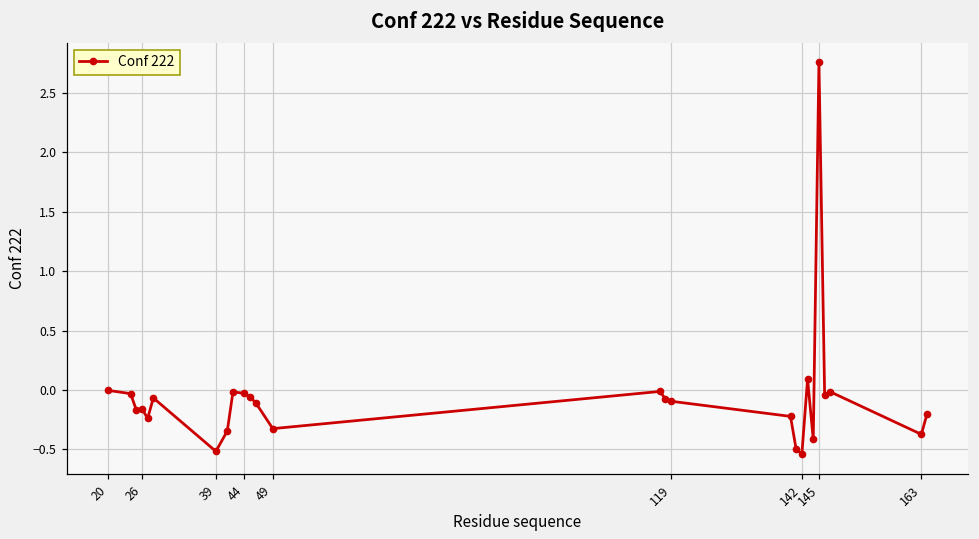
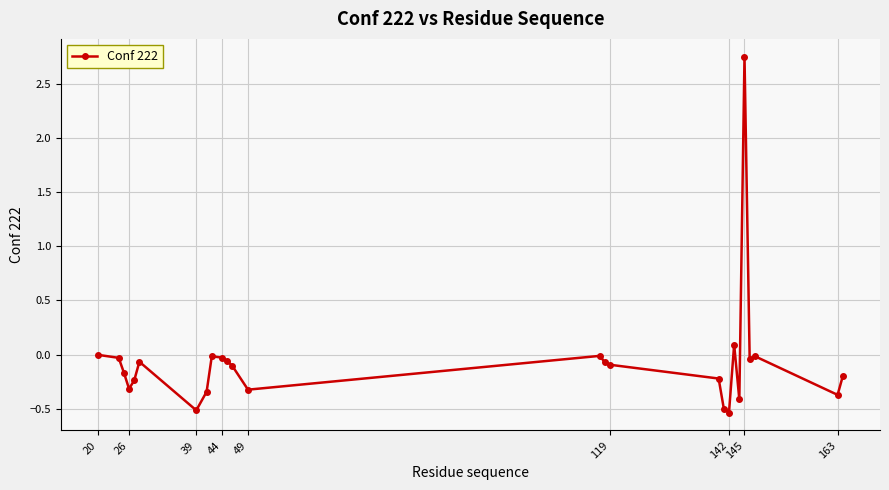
  {
    "20": 0.00,
-   "26": -0.16,
+   "26": -0.32,
    "39": -0.52,
    "44": -0.03,
    "49": -0.33,
    "119": -0.10,
    "142": -0.54,
    "145": 2.76,
    "163": -0.37
  }
